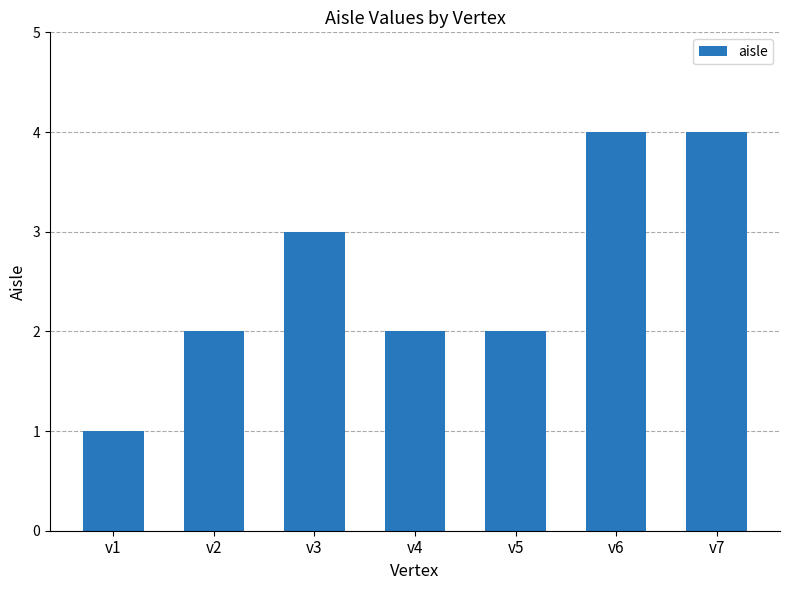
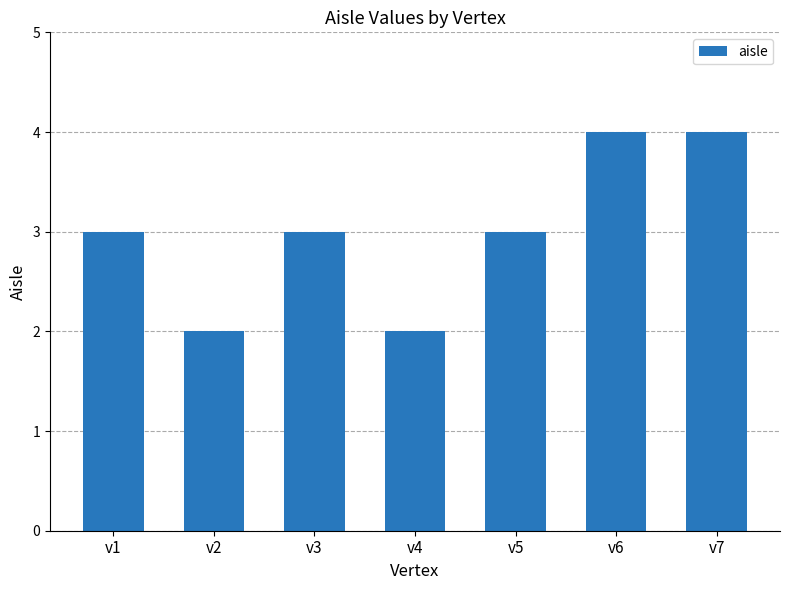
  {
-   "v1": 1,
+   "v1": 3,
    "v2": 2,
    "v3": 3,
    "v4": 2,
-   "v5": 2,
+   "v5": 3,
    "v6": 4,
    "v7": 4
  }
